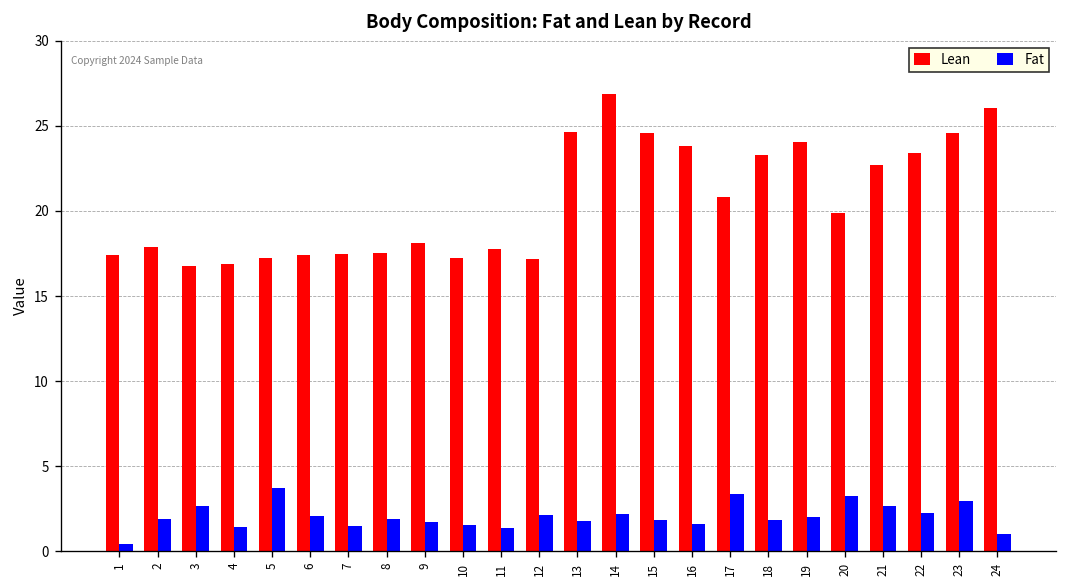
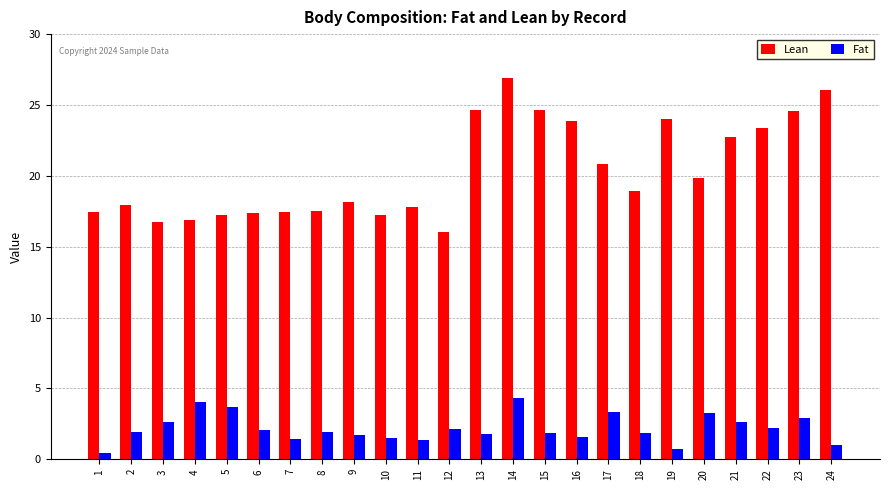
  {
    "Lean": {
      "1": 17.4,
      "2": 17.9,
      "3": 16.8,
      "4": 16.9,
      "5": 17.2,
      "6": 17.4,
      "7": 17.5,
      "8": 17.5,
      "9": 18.1,
      "10": 17.3,
      "11": 17.8,
-     "12": 17.2,
+     "12": 16.1,
      "13": 24.7,
      "14": 26.9,
      "15": 24.6,
      "16": 23.9,
      "17": 20.8,
-     "18": 23.3,
+     "18": 18.9,
      "19": 24.0,
      "20": 19.9,
      "21": 22.7,
      "22": 23.4,
      "23": 24.6,
      "24": 26.0
    },
    "Fat": {
      "1": 0.4,
      "2": 1.9,
      "3": 2.6,
-     "4": 1.4,
+     "4": 4.0,
      "5": 3.7,
      "6": 2.0,
      "7": 1.5,
      "8": 1.9,
      "9": 1.7,
      "10": 1.5,
      "11": 1.4,
      "12": 2.1,
      "13": 1.8,
-     "14": 2.2,
+     "14": 4.3,
      "15": 1.8,
      "16": 1.6,
      "17": 3.4,
      "18": 1.8,
-     "19": 2.0,
+     "19": 0.7,
      "20": 3.3,
      "21": 2.6,
      "22": 2.2,
      "23": 2.9,
      "24": 1.0
    }
  }
